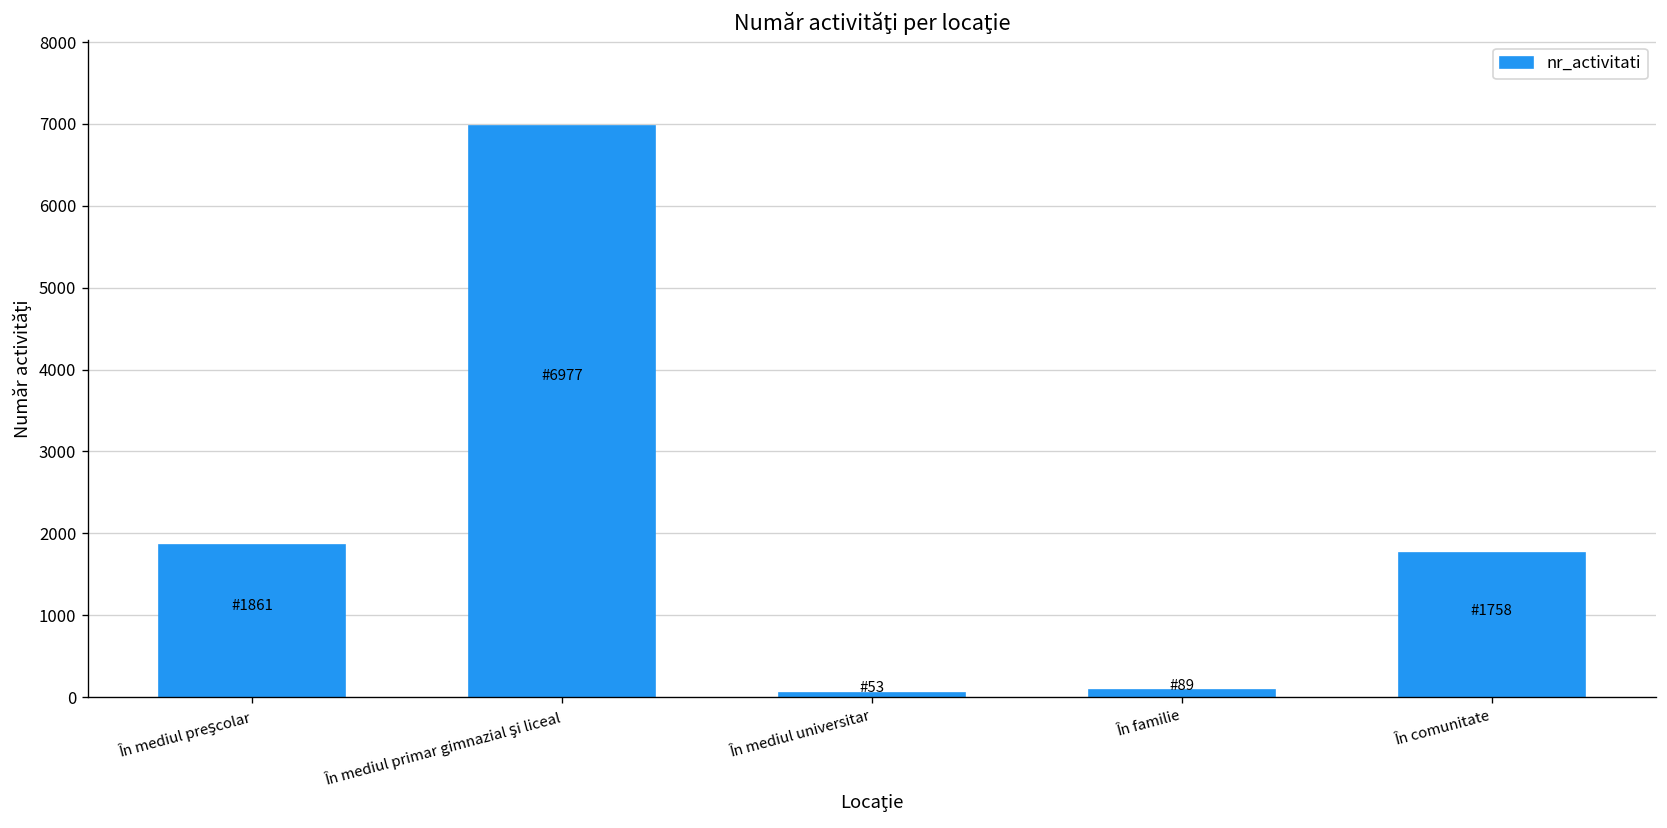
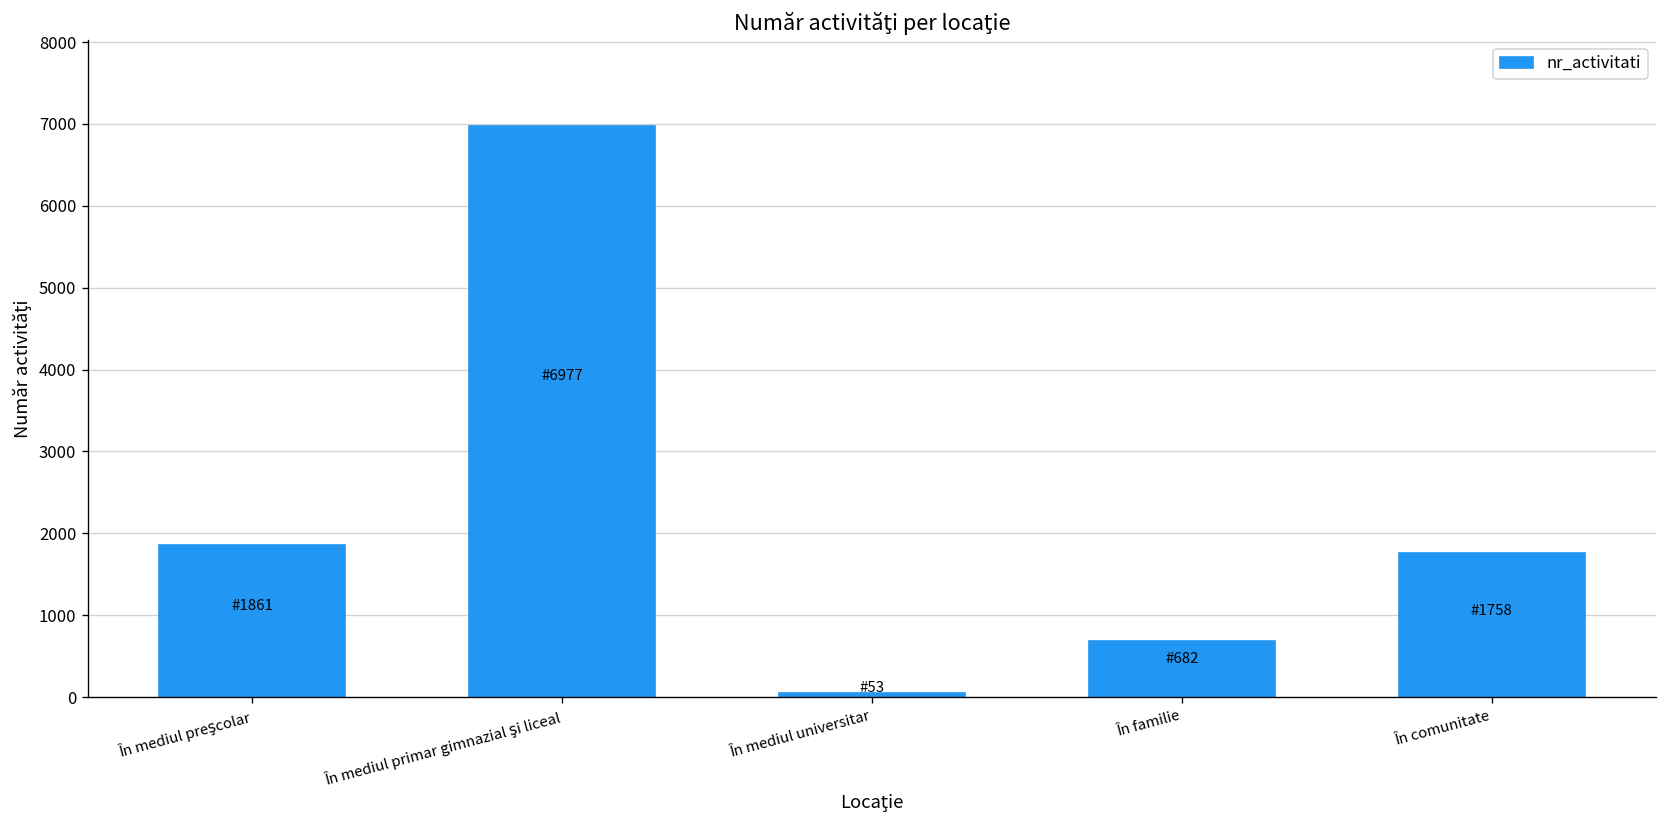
  {
    "În mediul preşcolar": 1861,
    "În mediul primar gimnazial şi liceal": 6977,
    "În mediul universitar": 53,
-   "În familie": 89,
+   "În familie": 682,
    "În comunitate": 1758
  }
